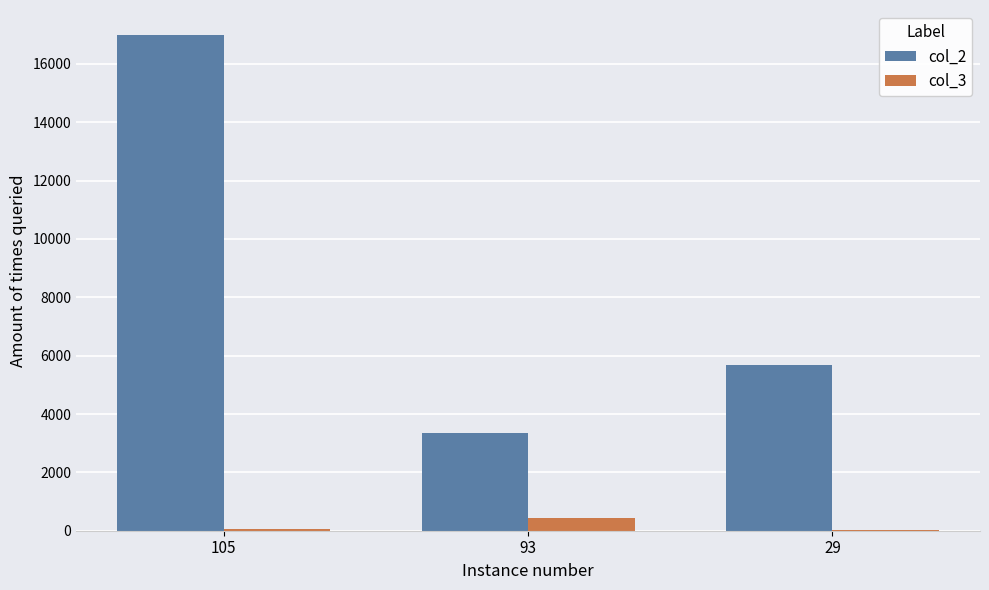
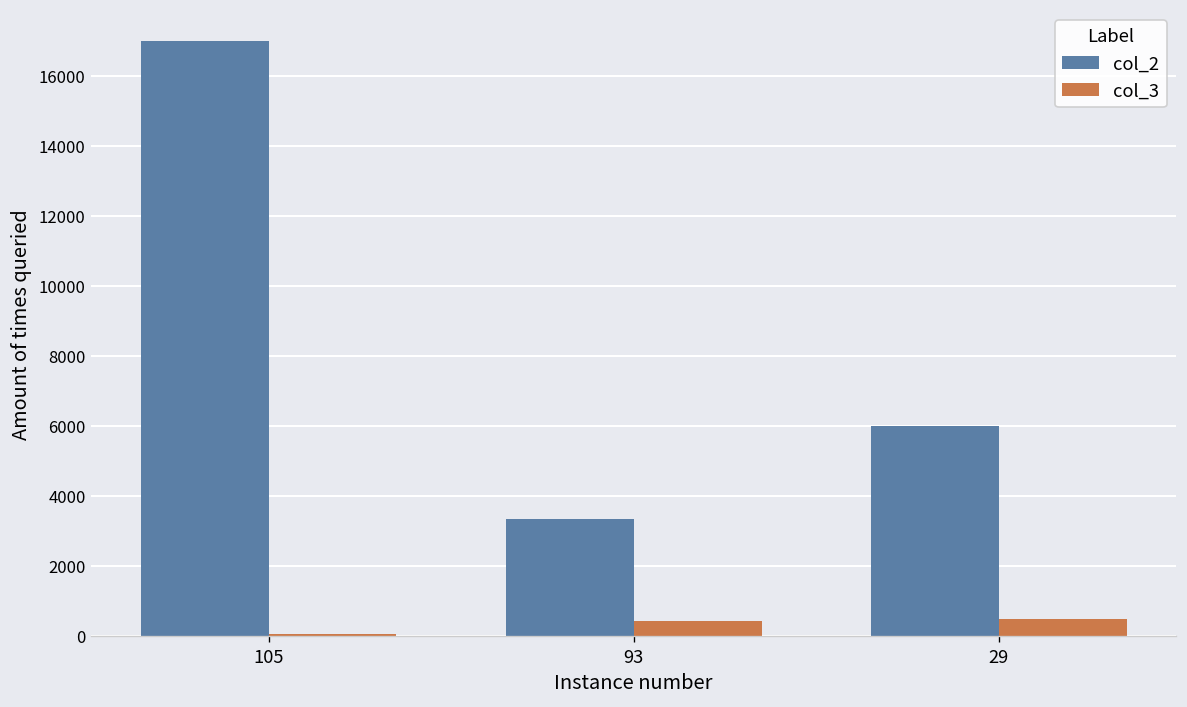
  {
    "col_2": {
      "105": 17000,
      "93": 3300,
-     "29": 5700
+     "29": 6000
    },
    "col_3": {
      "93": 400,
-     "29": 0
+     "29": 500
    }
  }
